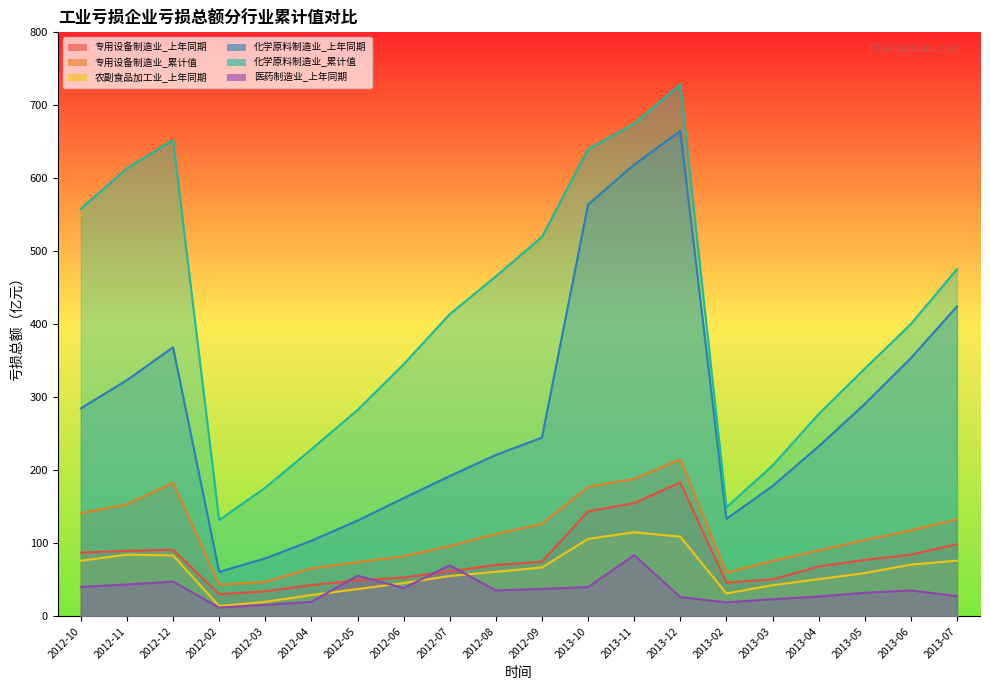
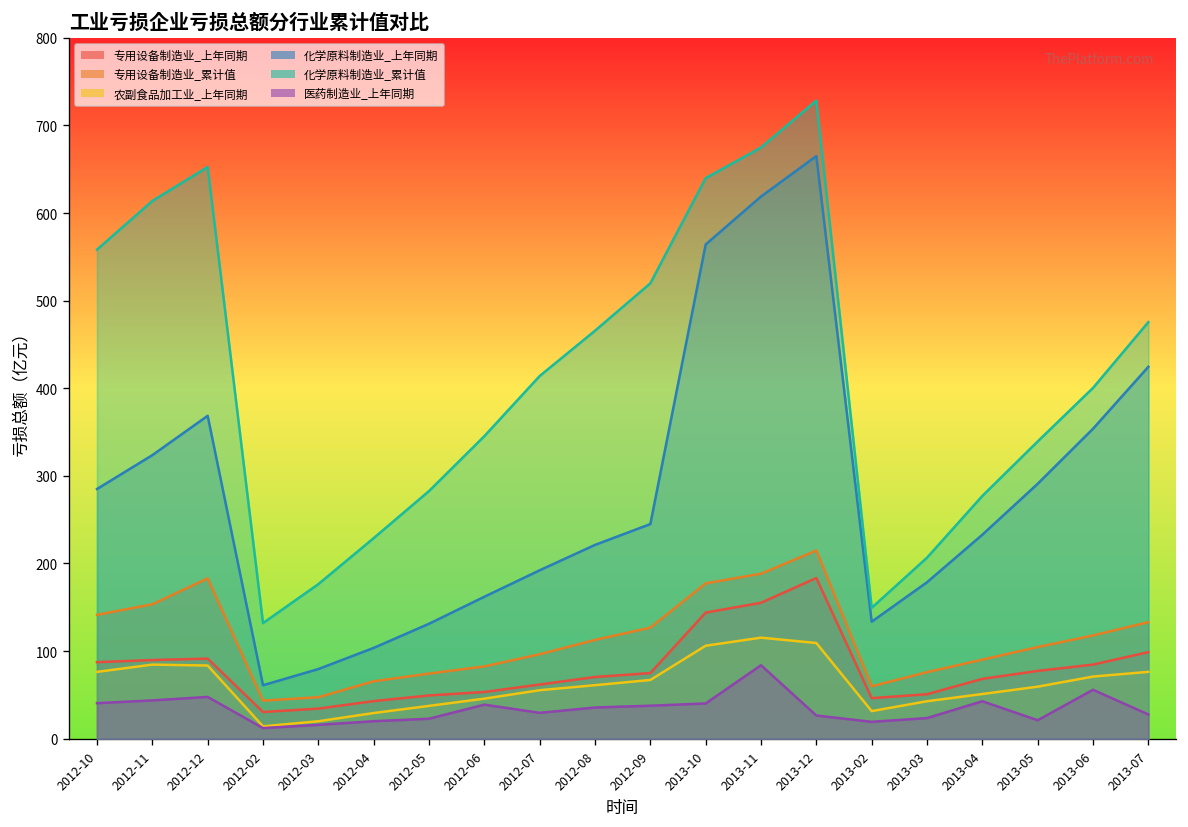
  {
    "医药制造业_上年同期": {
      "2012-10": 40,
      "2012-11": 40,
      "2012-12": 50,
      "2012-03": 20,
      "2012-04": 20,
-     "2012-05": 60,
+     "2012-05": 20,
      "2012-06": 40,
-     "2012-07": 70,
+     "2012-07": 30,
      "2012-08": 40,
      "2012-09": 40,
      "2013-10": 40,
      "2013-11": 80,
      "2013-12": 30,
      "2013-02": 20,
      "2013-03": 20,
-     "2013-04": 30,
-     "2013-05": 30,
-     "2013-06": 40,
+     "2013-04": 40,
+     "2013-05": 20,
+     "2013-06": 60,
      "2013-07": 30
    }
  }
